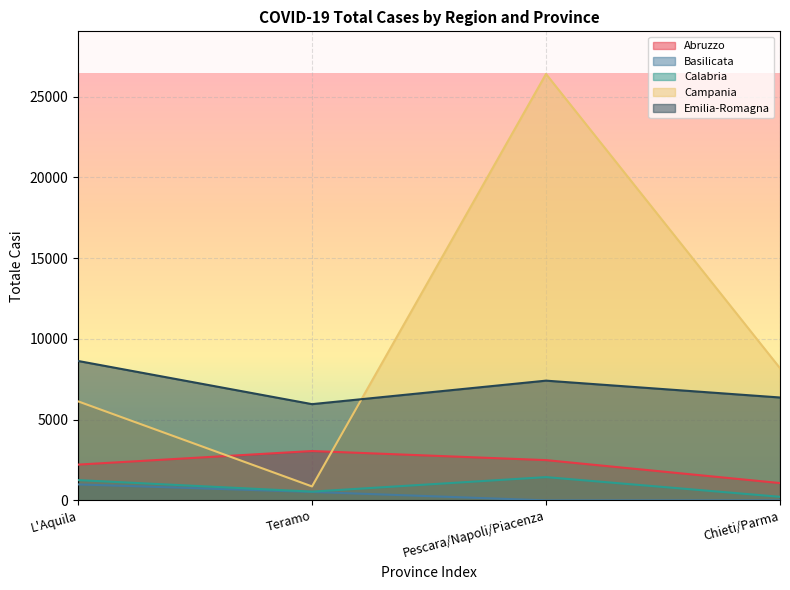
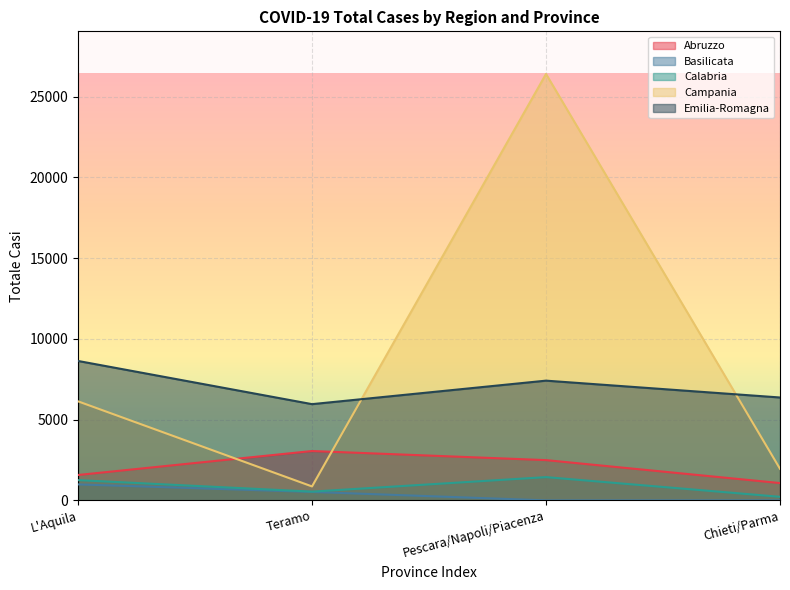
  {
    "Abruzzo": {
-     "L'Aquila": 2200,
+     "L'Aquila": 1600,
      "Teramo": 3100,
      "Pescara/Napoli/Piacenza": 2500,
      "Chieti/Parma": 1100
    },
    "Campania": {
      "L'Aquila": 6100,
      "Teramo": 900,
      "Pescara/Napoli/Piacenza": 26400,
-     "Chieti/Parma": 8200
+     "Chieti/Parma": 2000
    },
    "Emilia-Romagna": {
      "L'Aquila": 8600,
      "Teramo": 6000,
      "Pescara/Napoli/Piacenza": 7400,
      "Chieti/Parma": 6400
    }
  }
